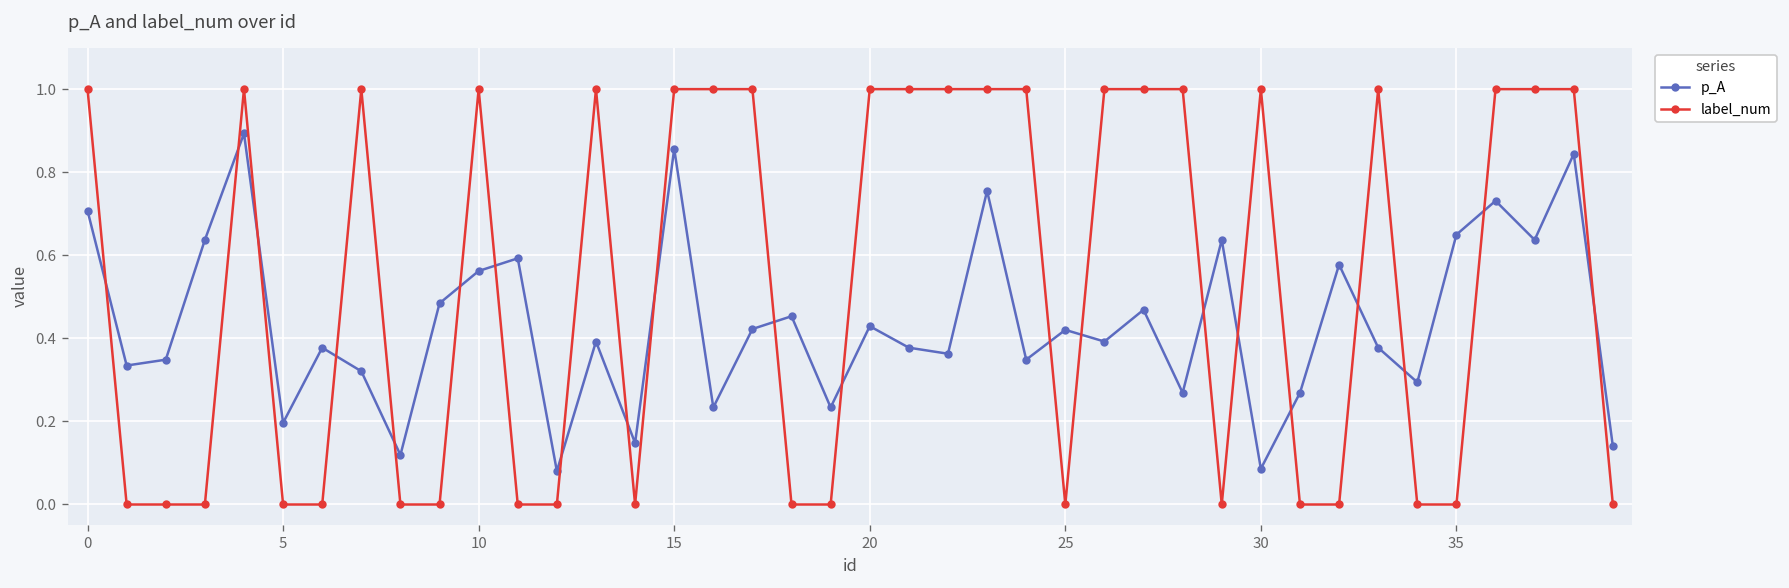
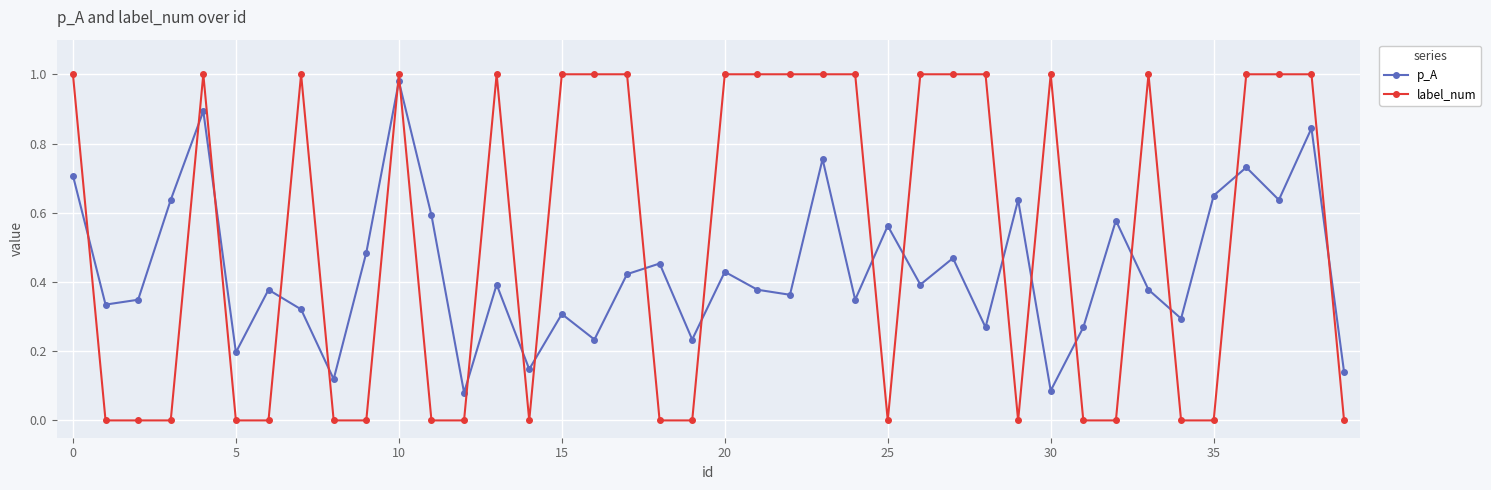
  {
    "p_A": {
      "0": 0.71,
      "5": 0.20,
-     "10": 0.56,
-     "15": 0.86,
+     "10": 0.98,
+     "15": 0.31,
      "20": 0.43,
-     "25": 0.42,
+     "25": 0.56,
      "30": 0.09,
      "35": 0.65
    },
    "label_num": {
      "0": 1.00,
      "5": 0.00,
      "10": 1.00,
      "15": 1.00,
      "20": 1.00,
      "25": 0.00,
      "30": 1.00,
      "35": 0.00
    }
  }
